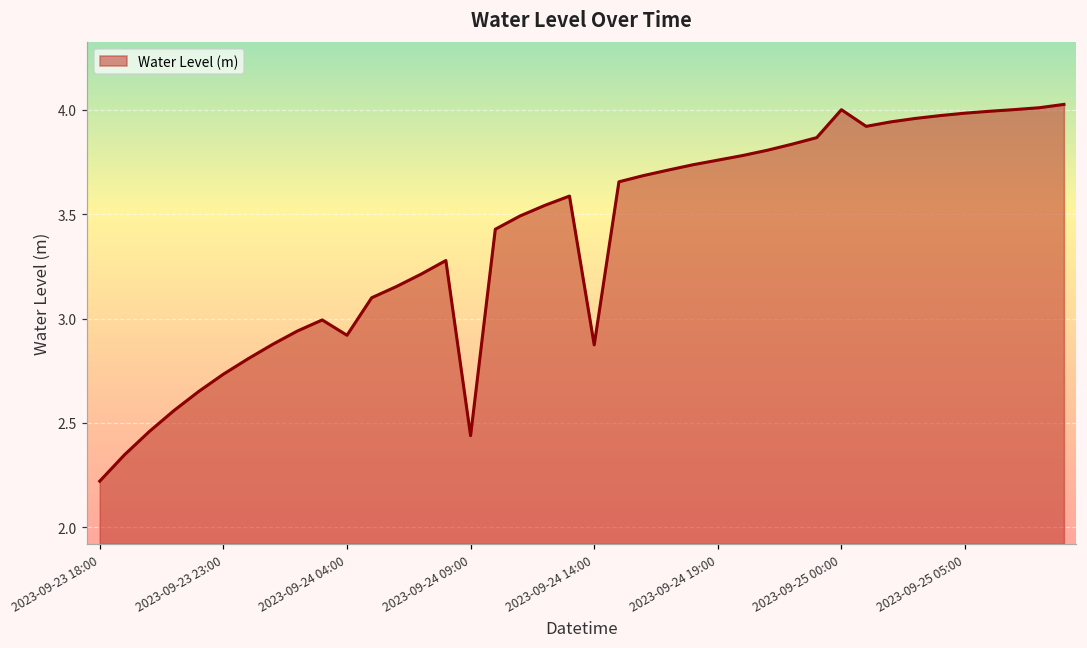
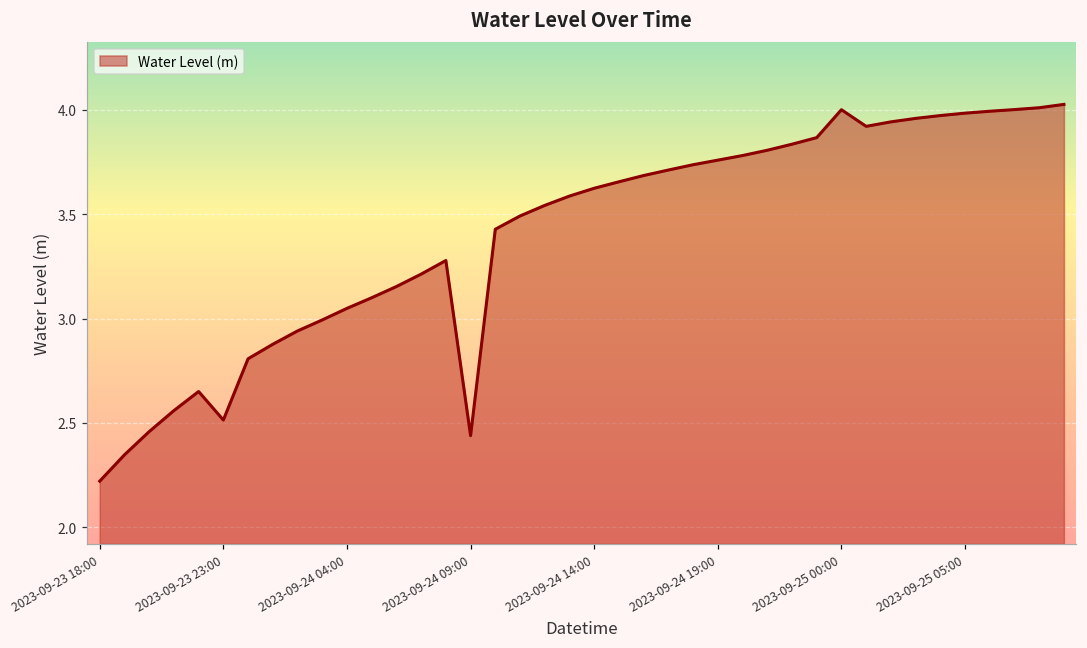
  {
    "2023-09-23 18:00": 2.22,
-   "2023-09-23 23:00": 2.73,
-   "2023-09-24 04:00": 2.92,
+   "2023-09-23 23:00": 2.51,
+   "2023-09-24 04:00": 3.05,
    "2023-09-24 09:00": 2.44,
-   "2023-09-24 14:00": 2.87,
+   "2023-09-24 14:00": 3.62,
    "2023-09-24 19:00": 3.76,
    "2023-09-25 00:00": 4.00,
    "2023-09-25 05:00": 3.98
  }
